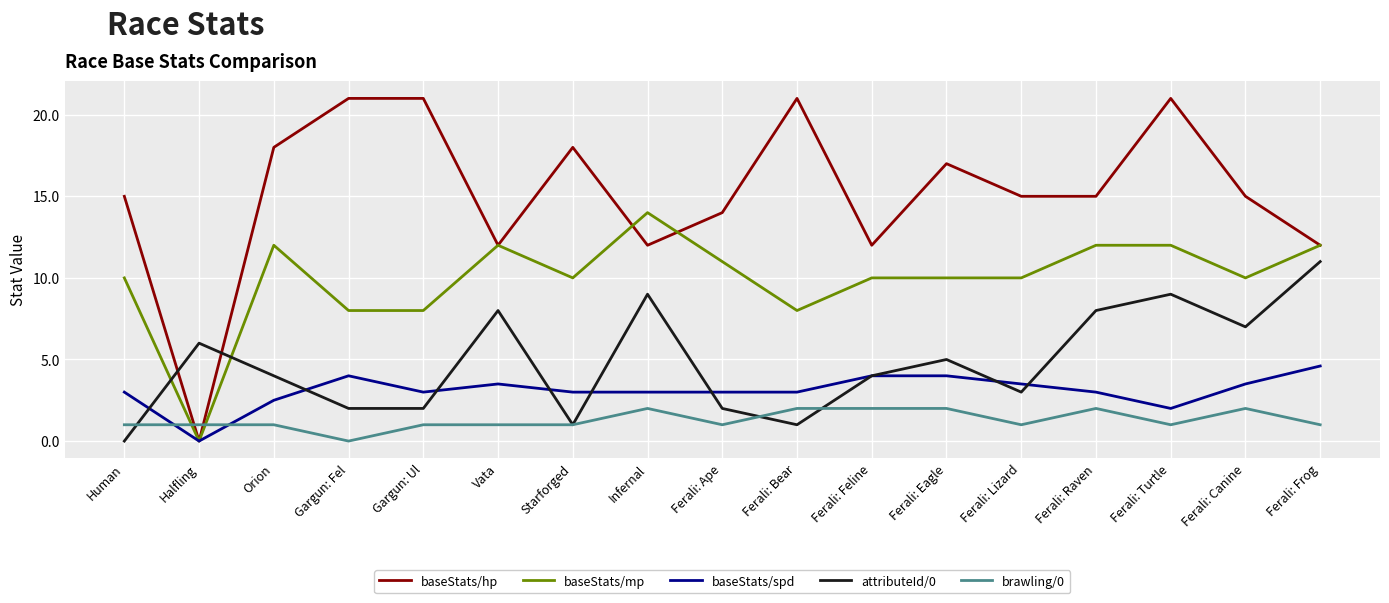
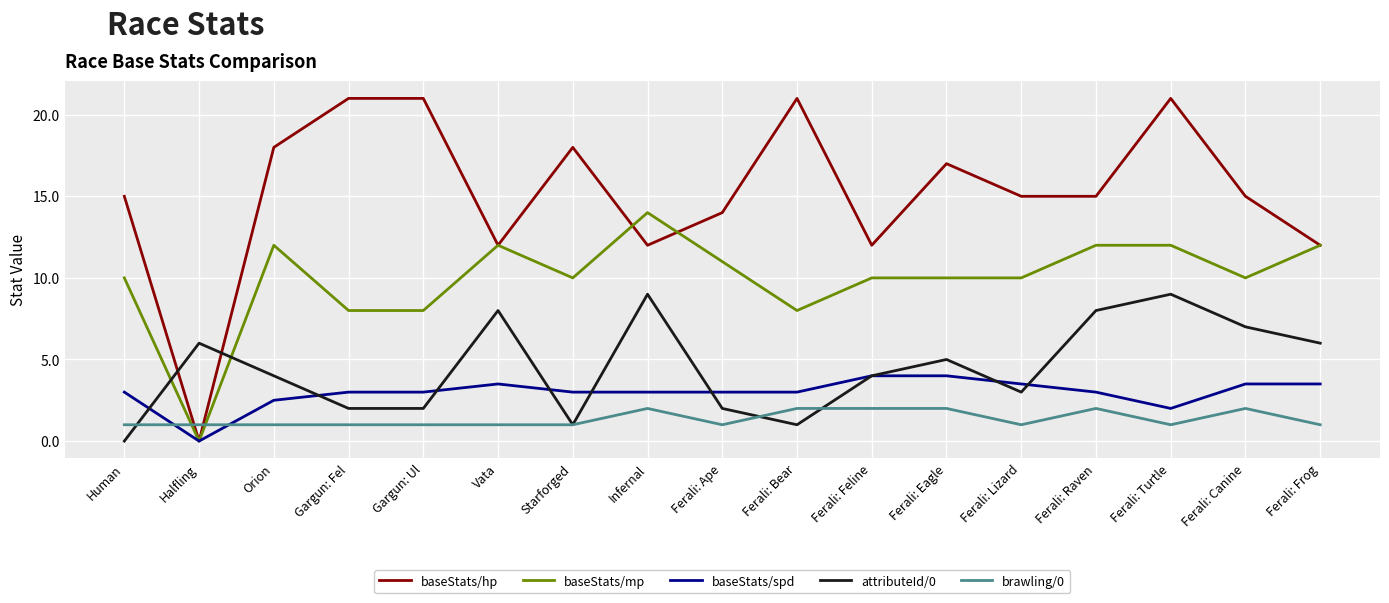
  {
    "baseStats/hp": {
      "Human": 15.0,
      "Orion": 18.0,
      "Gargun: Fel": 21.0,
      "Gargun: Ul": 21.0,
      "Starforged": 18.0,
      "Infernal": 12.0,
      "Ferali: Ape": 14.0,
      "Ferali: Bear": 21.0,
      "Ferali: Feline": 12.0,
      "Ferali: Eagle": 17.0,
      "Ferali: Lizard": 15.0,
      "Ferali: Raven": 15.0,
      "Ferali: Turtle": 21.0,
      "Ferali: Canine": 15.0
    },
    "baseStats/mp": {
      "Human": 10.0,
      "Orion": 12.0,
      "Gargun: Fel": 8.0,
      "Gargun: Ul": 8.0,
      "Starforged": 10.0,
      "Infernal": 14.0,
      "Ferali: Ape": 11.0,
      "Ferali: Bear": 8.0,
      "Ferali: Feline": 10.0,
      "Ferali: Eagle": 10.0,
      "Ferali: Lizard": 10.0,
      "Ferali: Raven": 12.0,
      "Ferali: Turtle": 12.0,
      "Ferali: Canine": 10.0
    },
    "baseStats/spd": {
      "Human": 3.0,
      "Orion": 2.5,
-     "Gargun: Fel": 4,
+     "Gargun: Fel": 3,
      "Gargun: Ul": 3.0,
      "Vata": 3.5,
      "Starforged": 3.0,
      "Infernal": 3.0,
      "Ferali: Ape": 3.0,
      "Ferali: Bear": 3.0,
      "Ferali: Eagle": 4.0,
      "Ferali: Lizard": 3.5,
      "Ferali: Raven": 3.0,
      "Ferali: Turtle": 2.0,
      "Ferali: Canine": 3.5,
-     "Ferali: Frog": 4.6
+     "Ferali: Frog": 3.5
    },
    "attributeId/0": {
      "Human": 0,
      "Halfling": 6,
      "Orion": 4,
      "Gargun: Fel": 2,
      "Gargun: Ul": 2,
      "Vata": 8,
      "Infernal": 9,
      "Ferali: Ape": 2,
      "Ferali: Bear": 1,
      "Ferali: Eagle": 5,
      "Ferali: Lizard": 3,
      "Ferali: Raven": 8,
      "Ferali: Turtle": 9,
      "Ferali: Canine": 7,
-     "Ferali: Frog": 11
+     "Ferali: Frog": 6
    },
    "brawling/0": {
      "Human": 1,
      "Halfling": 1,
      "Orion": 1,
-     "Gargun: Fel": 0,
+     "Gargun: Fel": 1,
      "Gargun: Ul": 1,
      "Vata": 1,
      "Infernal": 2,
      "Ferali: Ape": 1,
      "Ferali: Bear": 2,
      "Ferali: Feline": 2,
      "Ferali: Eagle": 2,
      "Ferali: Lizard": 1,
      "Ferali: Raven": 2,
      "Ferali: Turtle": 1,
      "Ferali: Canine": 2,
      "Ferali: Frog": 1
    }
  }
